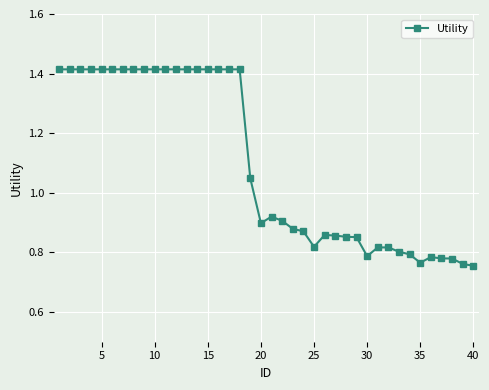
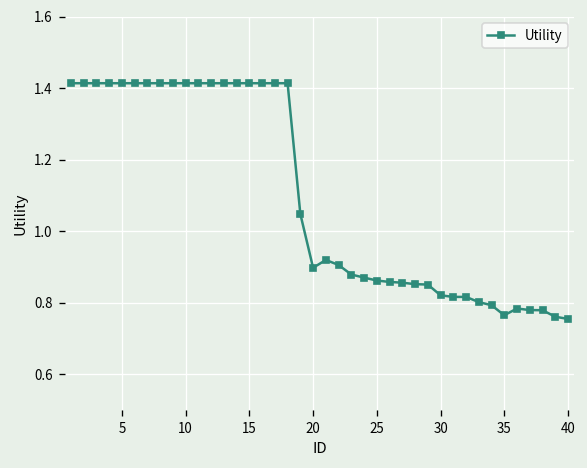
  {
    "5": 1.41,
    "10": 1.41,
    "15": 1.41,
    "20": 0.90,
-   "25": 0.82,
-   "30": 0.79,
+   "25": 0.86,
+   "30": 0.82,
    "35": 0.77,
    "40": 0.75
  }
